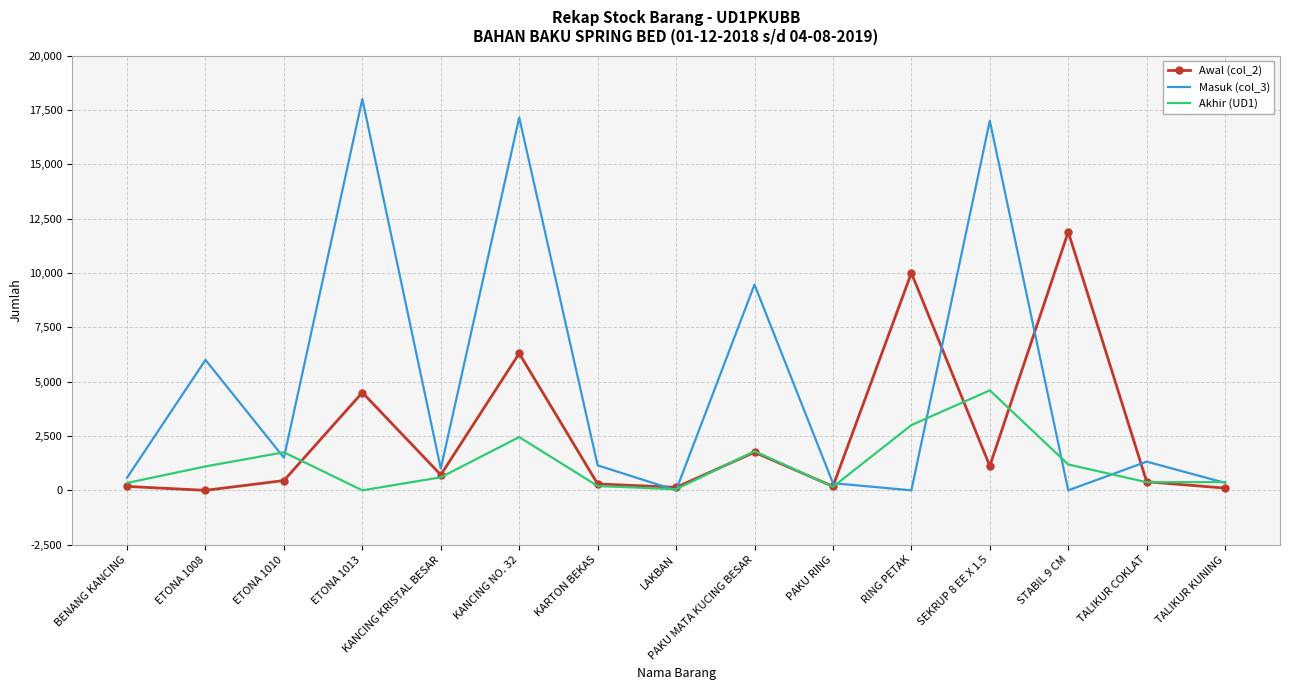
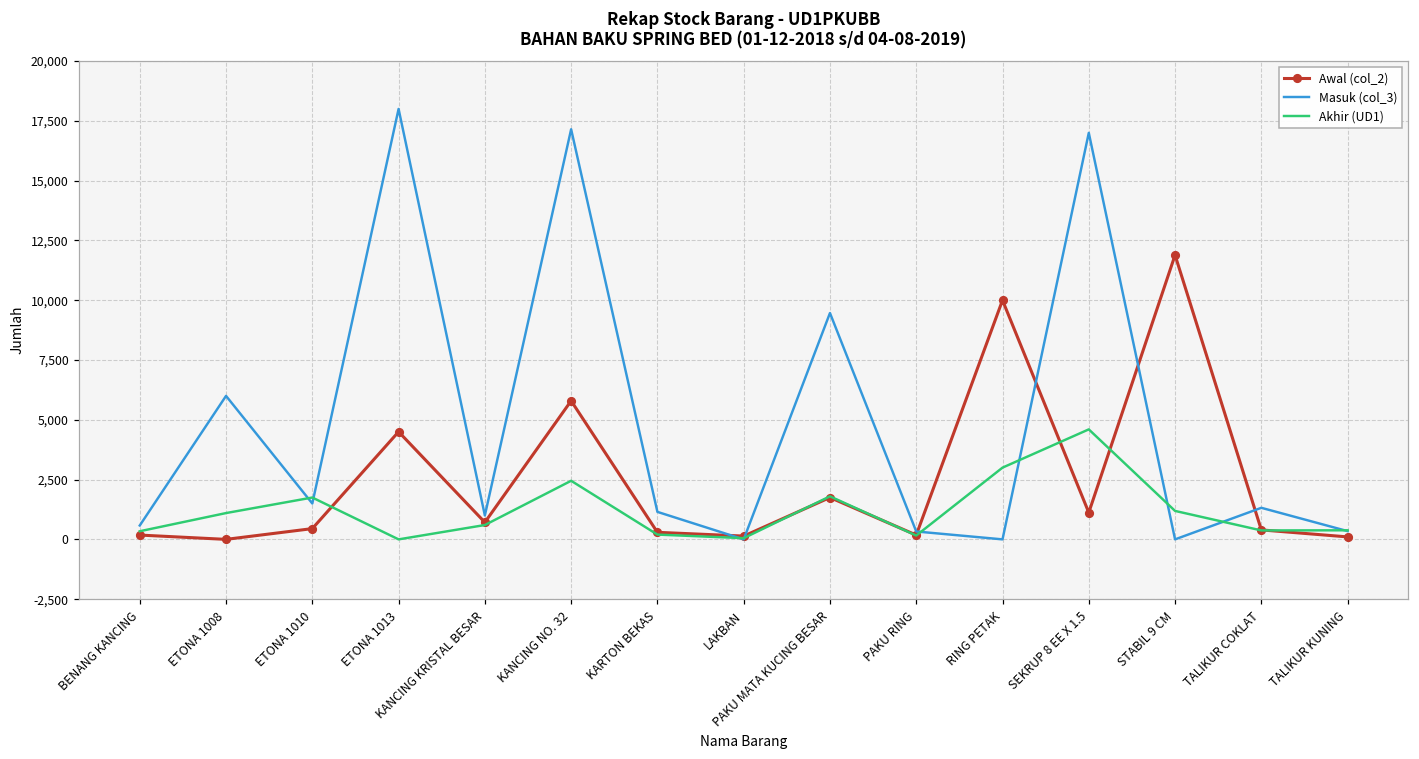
  {
    "Awal (col_2)": {
      "BENANG KANCING": "200",
      "ETONA 1008": "0",
      "ETONA 1010": "500",
      "ETONA 1013": "4,500",
-     "KANCING NO. 32": "6,300",
+     "KANCING NO. 32": "5,800",
      "RING PETAK": "10,000",
      "SEKRUP 8 EE X 1.5": "1,100",
      "STABIL 9 CM": "11,900",
      "TALIKUR KUNING": "100"
    },
    "Masuk (col_3)": {
      "BENANG KANCING": "600",
      "ETONA 1008": "6,000",
      "ETONA 1010": "1,500",
      "ETONA 1013": "18,000",
      "KANCING KRISTAL BESAR": "1,000",
      "KANCING NO. 32": "17,200",
      "KARTON BEKAS": "1,200",
      "PAKU MATA KUCING BESAR": "9,500",
      "PAKU RING": "300",
      "RING PETAK": "0",
      "SEKRUP 8 EE X 1.5": "17,000",
      "STABIL 9 CM": "0",
      "TALIKUR COKLAT": "1,300"
    },
    "Akhir (UD1)": {
      "BENANG KANCING": "300",
      "ETONA 1008": "1,100",
      "ETONA 1010": "1,800",
      "ETONA 1013": "0",
      "KANCING NO. 32": "2,500",
      "RING PETAK": "3,000",
      "SEKRUP 8 EE X 1.5": "4,600",
      "STABIL 9 CM": "1,200"
    }
  }
